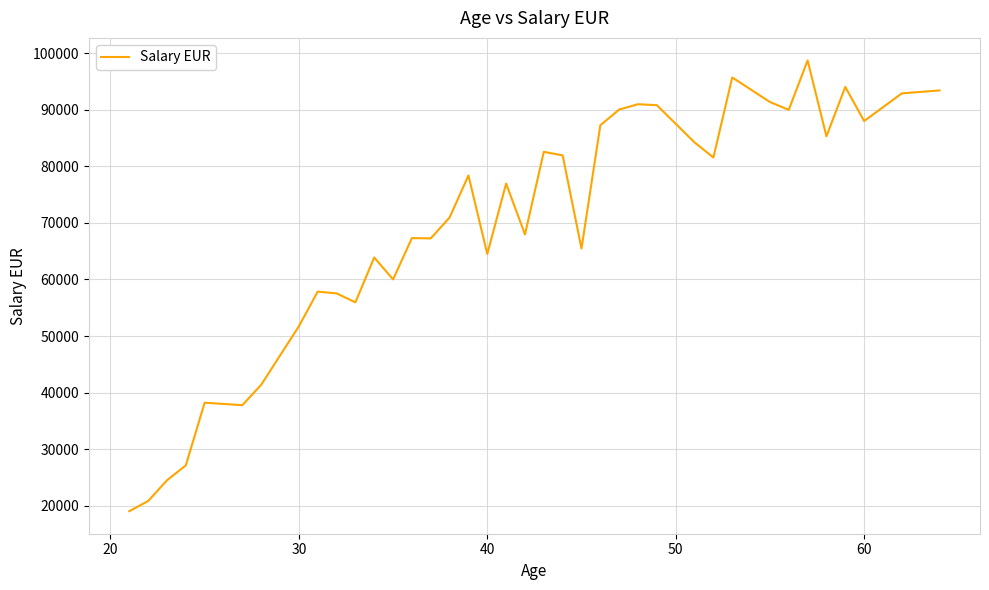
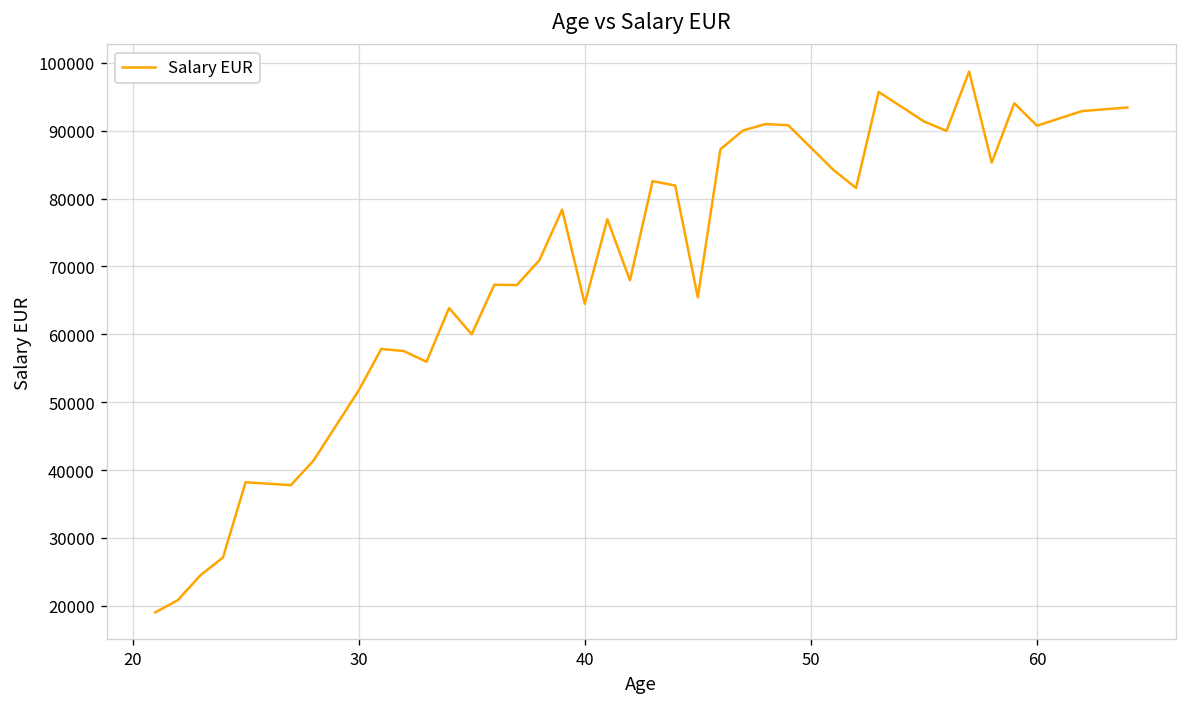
  {
    "30": 52000,
    "40": 65000,
-   "60": 88000
+   "60": 91000
  }
